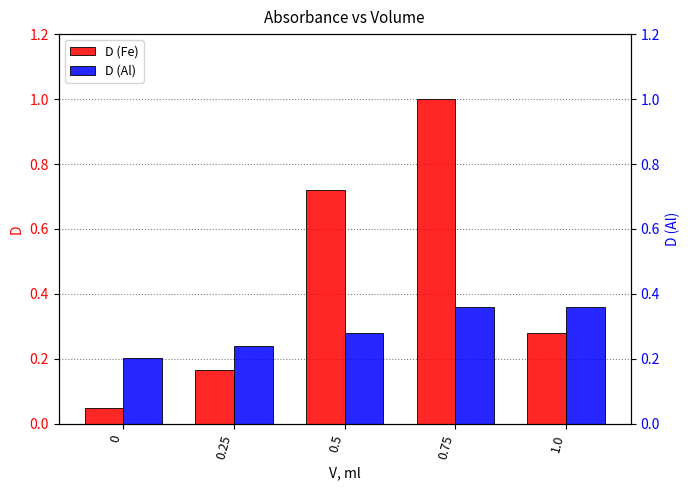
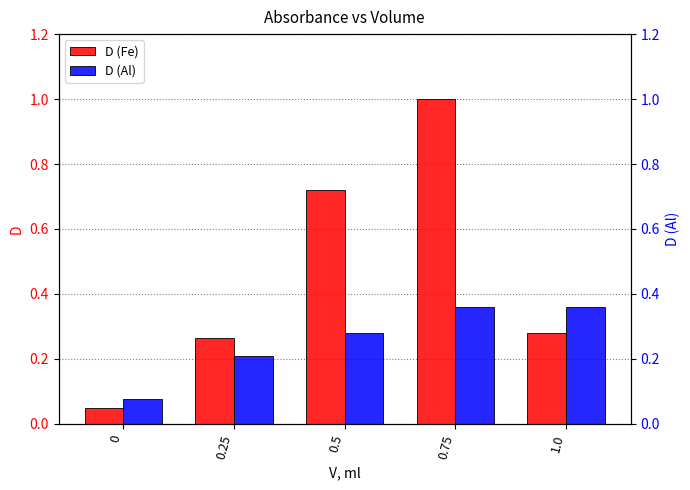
  {
    "D (Fe)": {
      "0": 0.05,
-     "0.25": 0.17,
+     "0.25": 0.27,
      "0.5": 0.72,
      "0.75": 1.00,
      "1.0": 0.28
    },
    "D (Al)": {
-     "0": 0.20,
-     "0.25": 0.24,
+     "0": 0.08,
+     "0.25": 0.21,
      "0.5": 0.28,
      "0.75": 0.36,
      "1.0": 0.36
    }
  }
